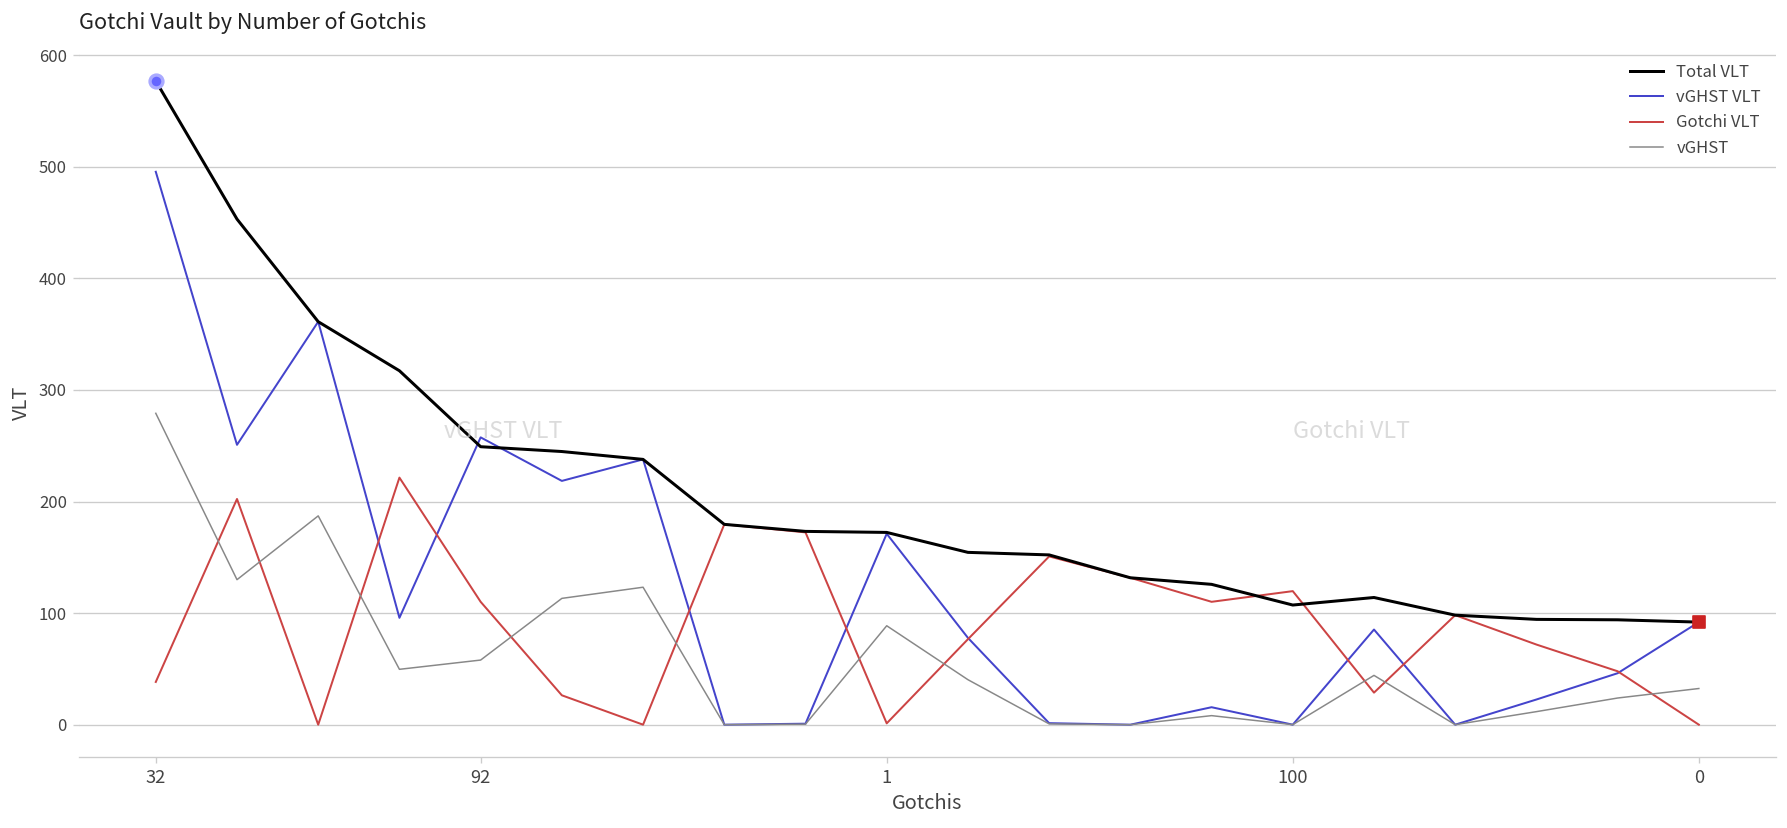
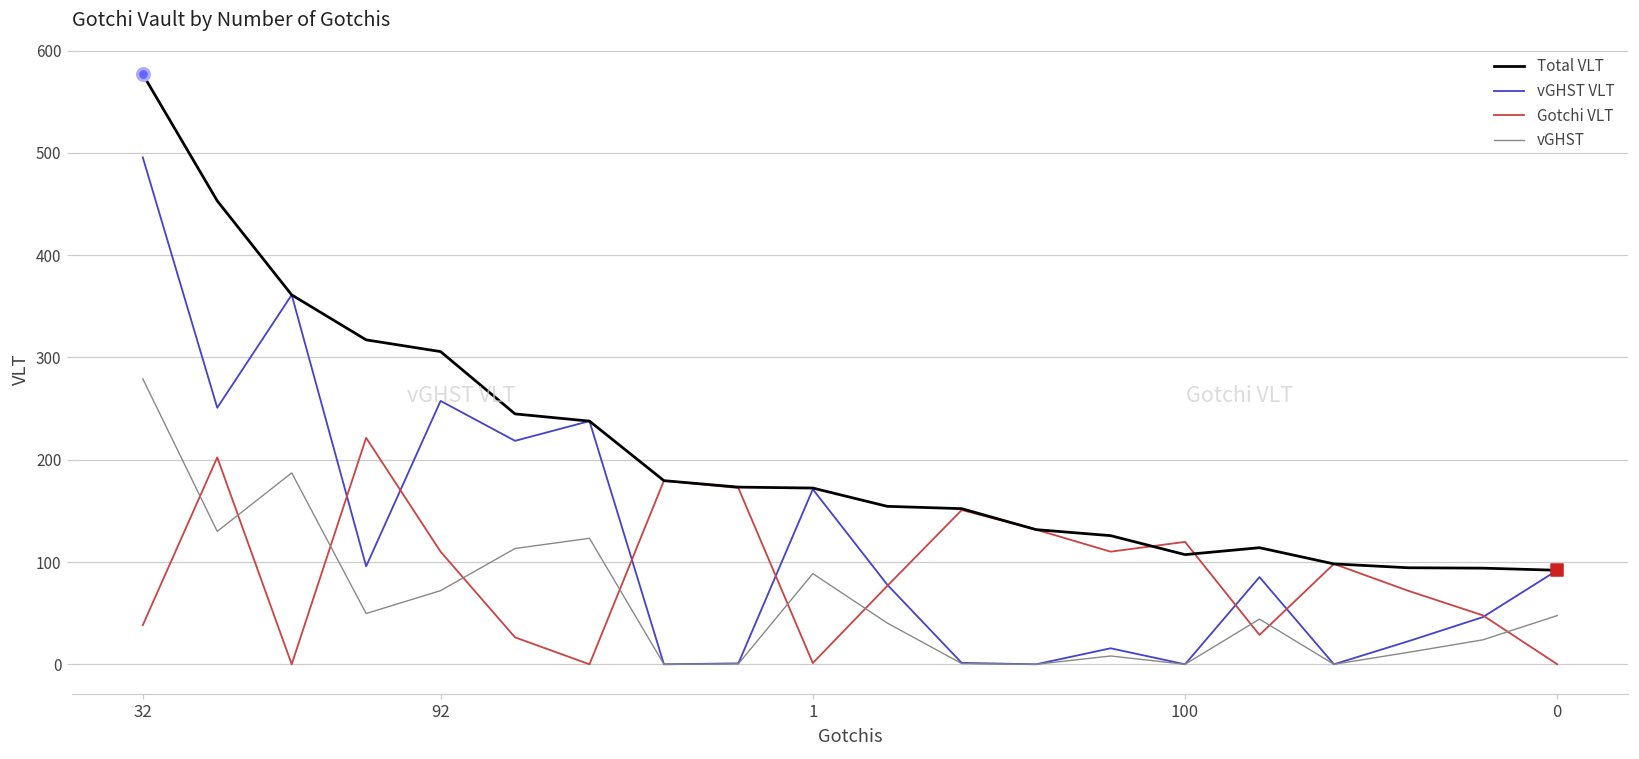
  {
    "Total VLT": {
-     "92": 250,
+     "92": 310,
      "100": 110
    },
    "vGHST VLT": {
      "32": 500,
      "92": 260
    },
    "vGHST": {
      "32": 280,
-     "92": 60,
-     "0": 30
+     "92": 70,
+     "0": 50
    }
  }
